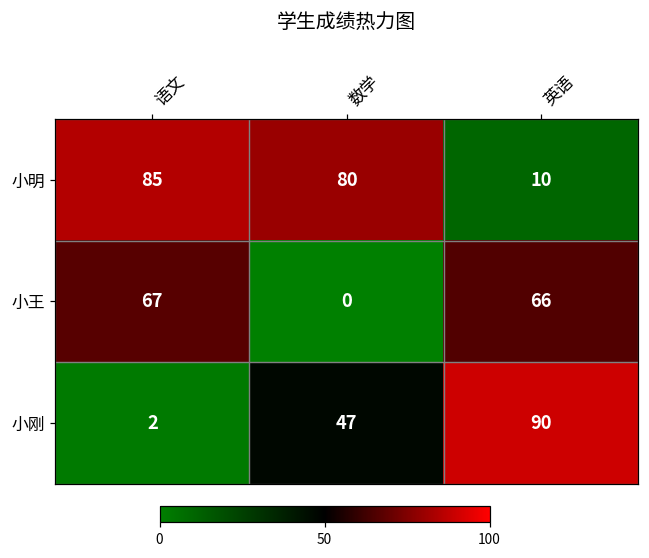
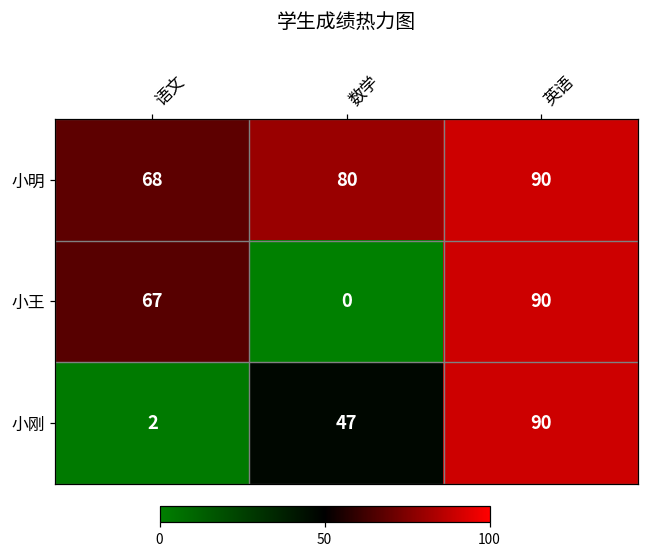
  {
    "小明": {
-     "语文": 85,
+     "语文": 68,
      "数学": 80,
-     "英语": 10
+     "英语": 90
    },
    "小王": {
      "语文": 67,
      "数学": 0,
-     "英语": 66
+     "英语": 90
    },
    "小刚": {
      "语文": 2,
      "数学": 47,
      "英语": 90
    }
  }
